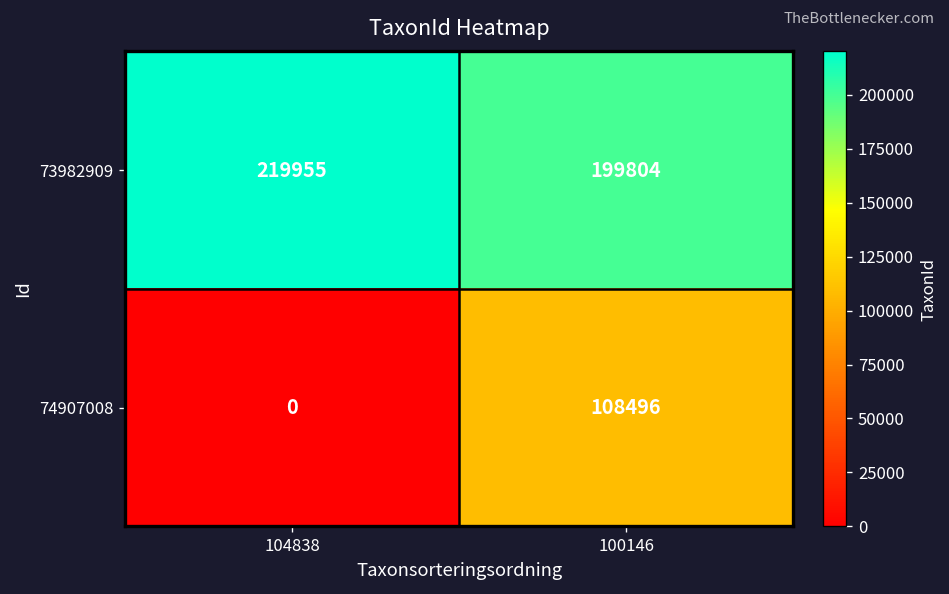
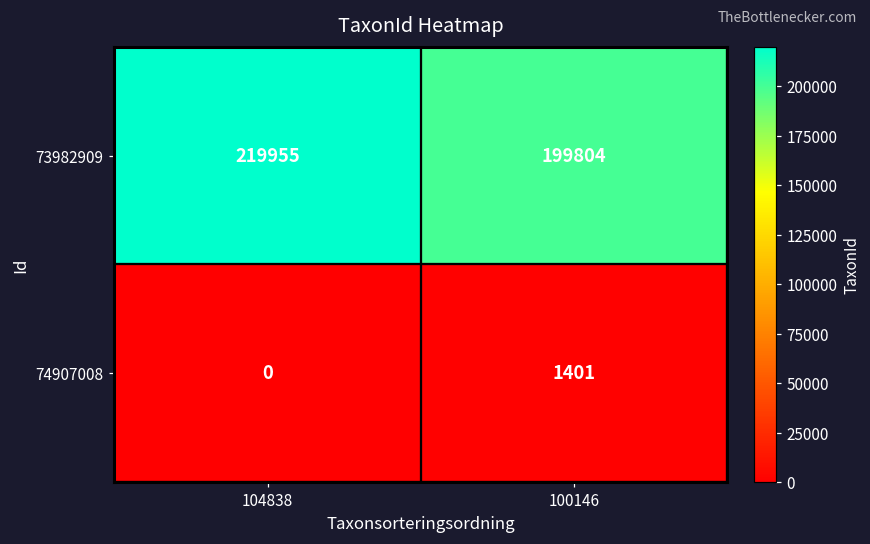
  {
    "73982909": {
      "104838": 219955,
      "100146": 199804
    },
    "74907008": {
      "104838": 0,
-     "100146": 108496
+     "100146": 1401
    }
  }
